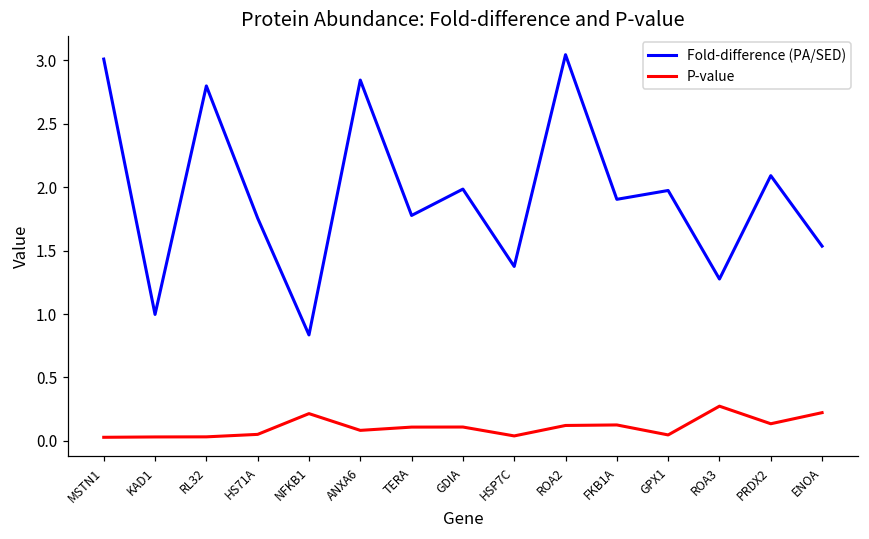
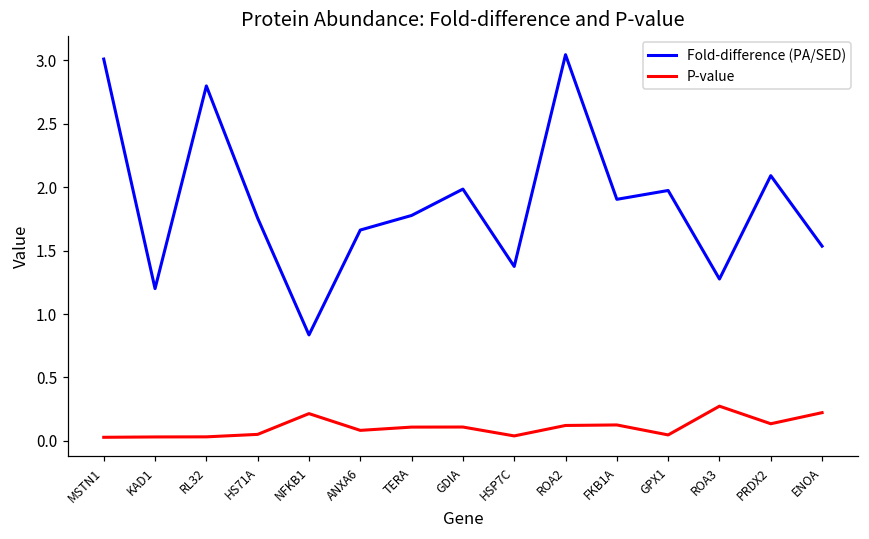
  {
    "Fold-difference (PA/SED)": {
      "MSTN1": 3.01,
-     "KAD1": 1.00,
+     "KAD1": 1.20,
      "RL32": 2.80,
      "HS71A": 1.76,
      "NFKB1": 0.84,
-     "ANXA6": 2.84,
+     "ANXA6": 1.66,
      "TERA": 1.78,
      "GDIA": 1.98,
      "HSP7C": 1.37,
      "ROA2": 3.04,
      "FKB1A": 1.90,
      "GPX1": 1.97,
      "ROA3": 1.28,
      "PRDX2": 2.09,
      "ENOA": 1.53
    },
    "P-value": {
      "MSTN1": 0.03,
      "KAD1": 0.03,
      "RL32": 0.03,
      "HS71A": 0.05,
      "NFKB1": 0.22,
      "ANXA6": 0.08,
      "TERA": 0.11,
      "GDIA": 0.11,
      "HSP7C": 0.04,
      "ROA2": 0.12,
      "FKB1A": 0.13,
      "GPX1": 0.05,
      "ROA3": 0.27,
      "PRDX2": 0.14,
      "ENOA": 0.22
    }
  }
